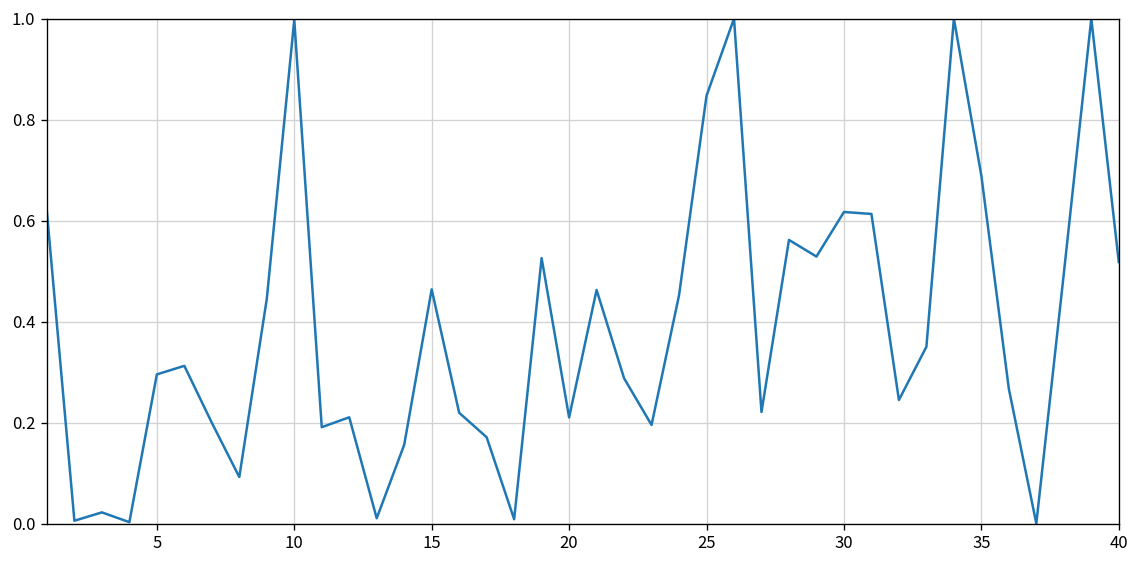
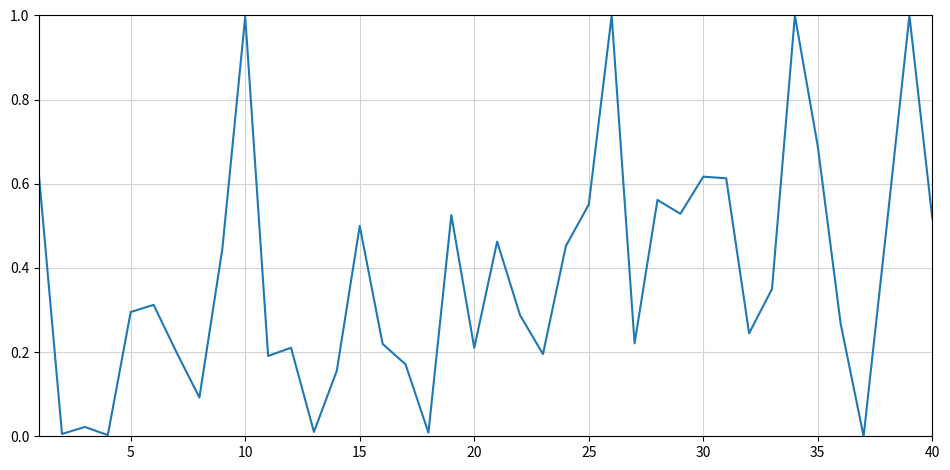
  {
    "5": 0.30,
    "10": 1.00,
-   "15": 0.46,
+   "15": 0.50,
    "20": 0.21,
-   "25": 0.85,
+   "25": 0.55,
    "30": 0.62,
    "35": 0.69,
    "40": 0.52
  }
